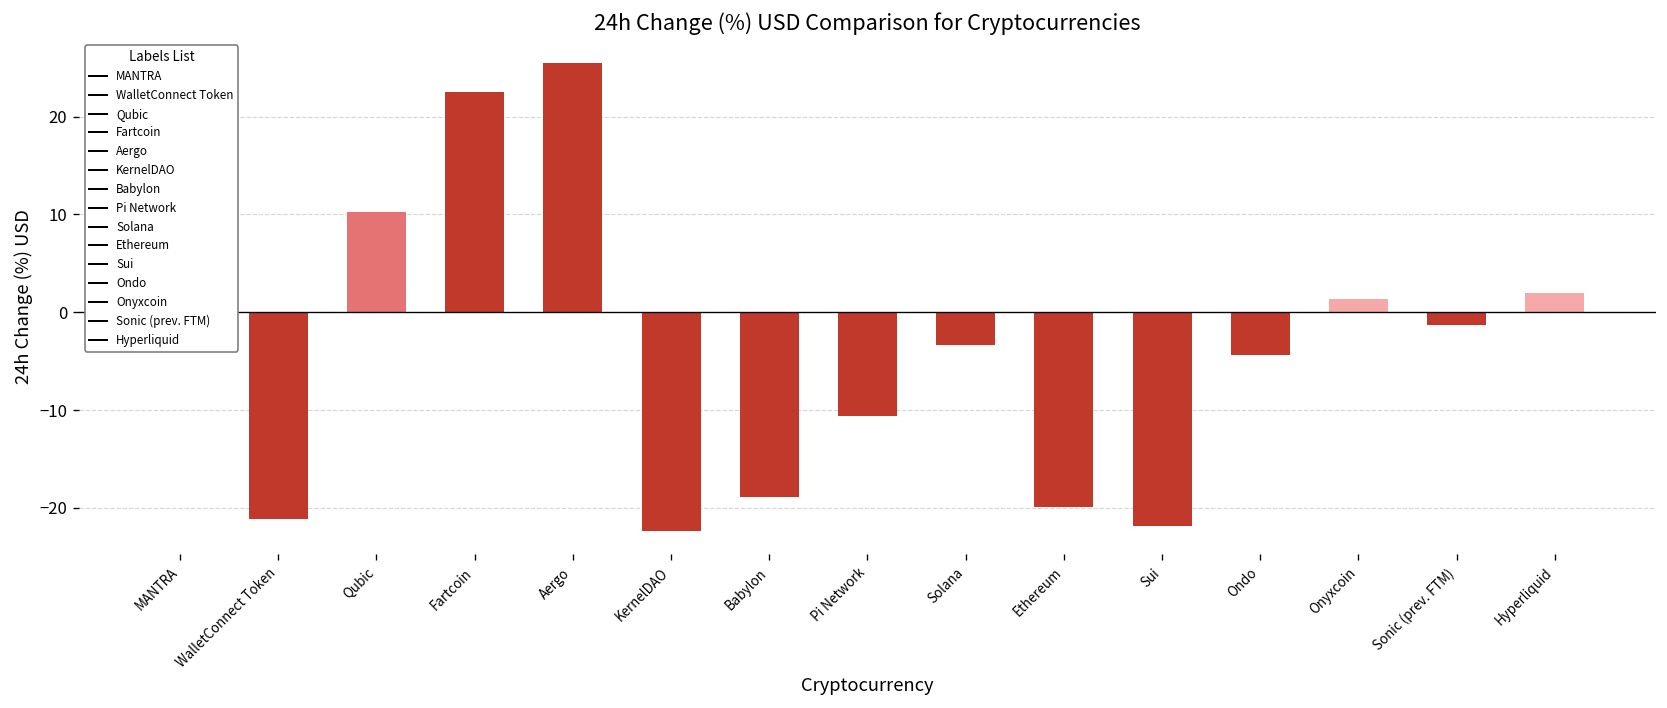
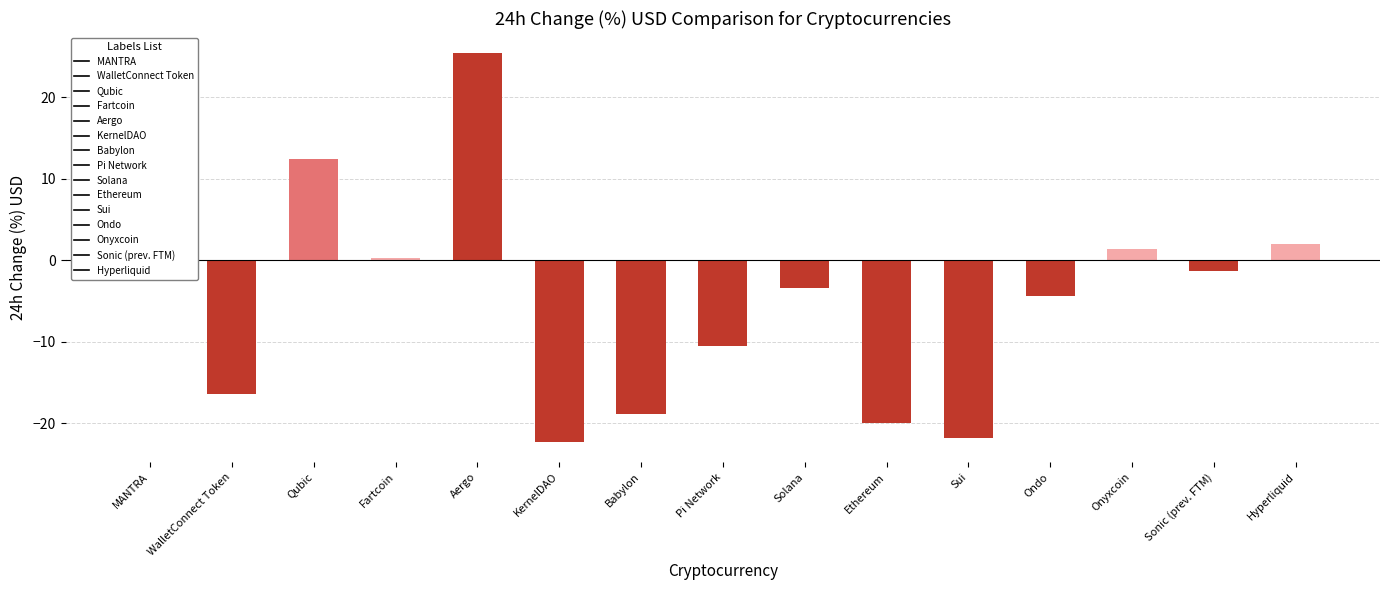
  {
-   "WalletConnect Token": -21,
-   "Qubic": 10,
-   "Fartcoin": 22,
+   "WalletConnect Token": -16,
+   "Qubic": 12,
+   "Fartcoin": 0,
    "Aergo": 25,
    "KernelDAO": -22,
    "Babylon": -19,
    "Pi Network": -11,
    "Solana": -3,
    "Ethereum": -20,
    "Sui": -22,
    "Ondo": -4,
    "Onyxcoin": 1,
    "Sonic (prev. FTM)": -1,
    "Hyperliquid": 2
  }
